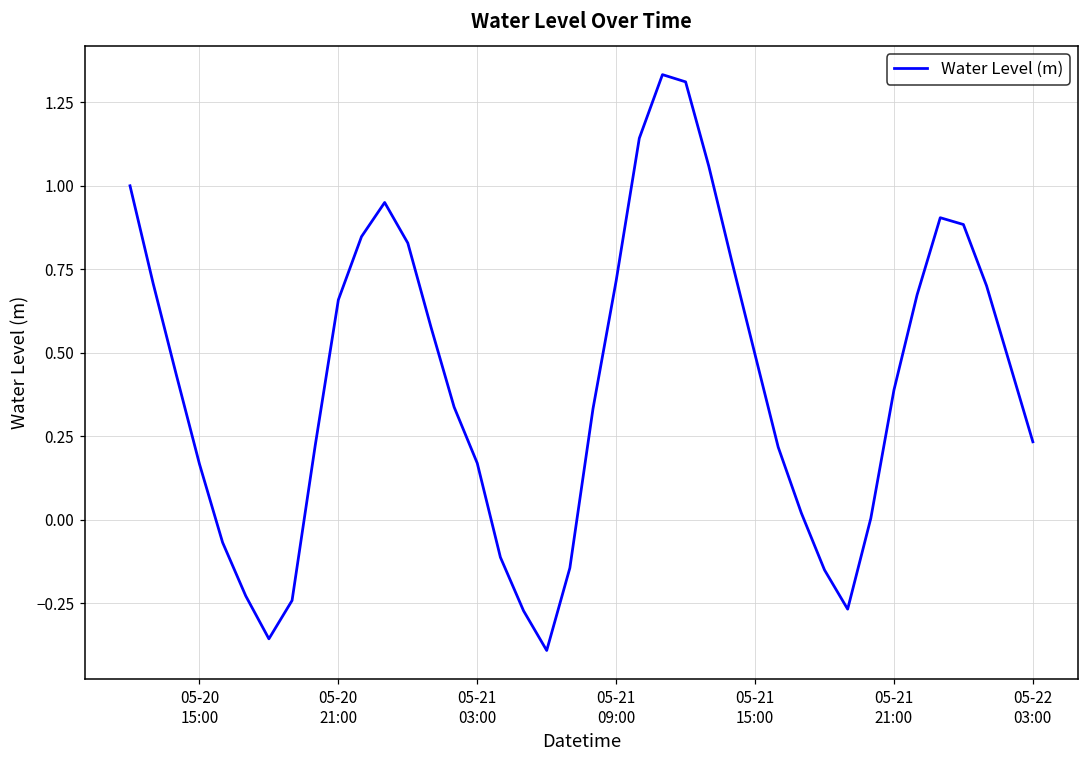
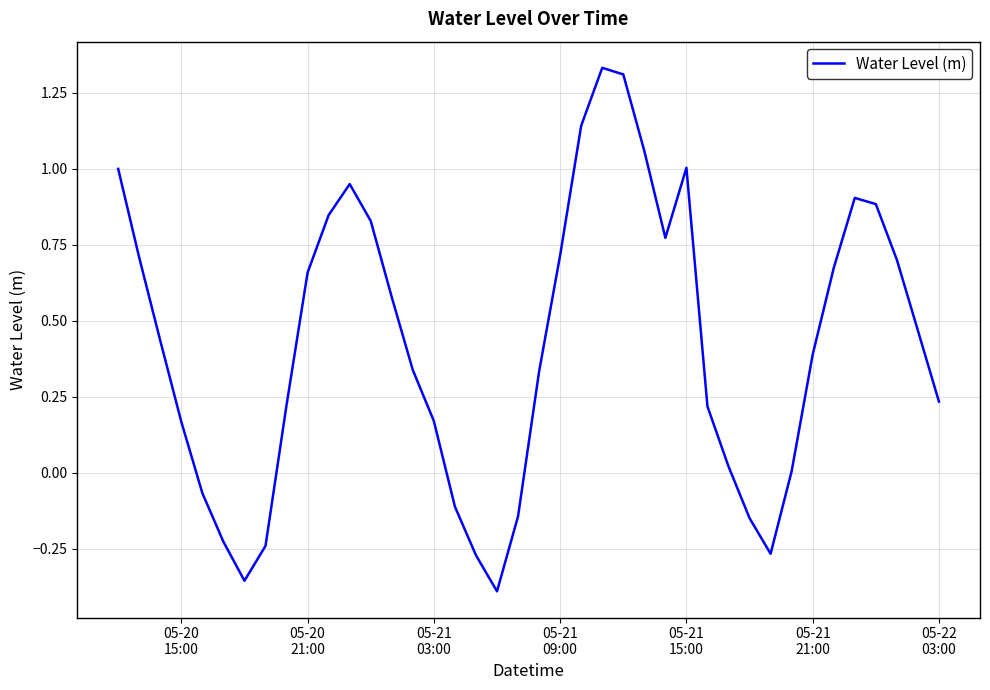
  {
    "05-20 15:00": 0.17,
    "05-20 21:00": 0.66,
    "05-21 03:00": 0.17,
    "05-21 09:00": 0.72,
-   "05-21 15:00": 0.49,
+   "05-21 15:00": 1.00,
    "05-21 21:00": 0.39,
    "05-22 03:00": 0.23
  }
